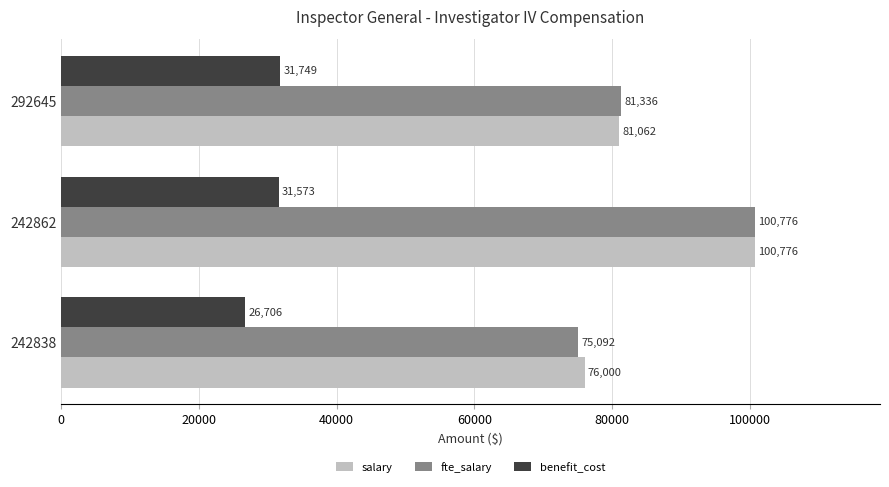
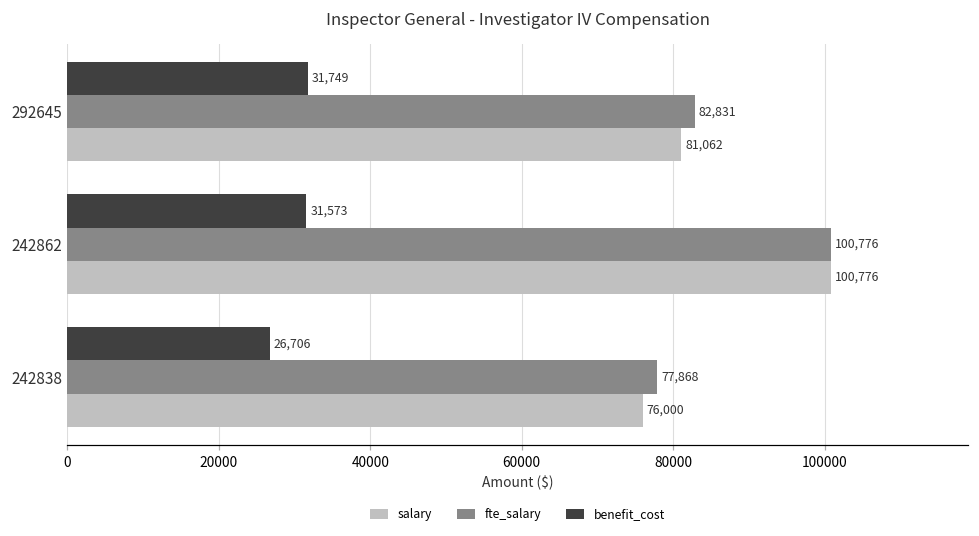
  {
    "salary": {
      "292645": "81,062",
      "242862": "100,776",
      "242838": "76,000"
    },
    "fte_salary": {
-     "292645": "81,336",
+     "292645": "82,831",
      "242862": "100,776",
-     "242838": "75,092"
+     "242838": "77,868"
    },
    "benefit_cost": {
      "292645": "31,749",
      "242862": "31,573",
      "242838": "26,706"
    }
  }
